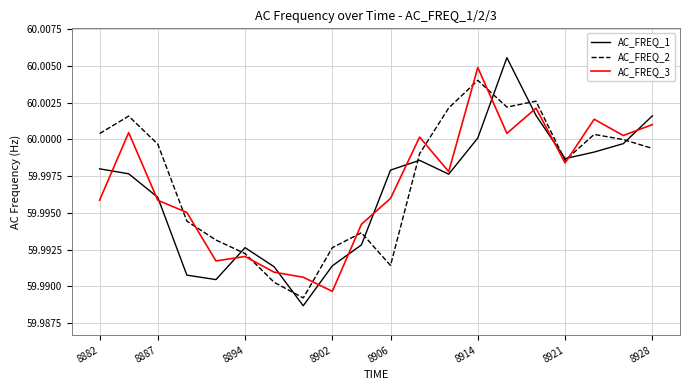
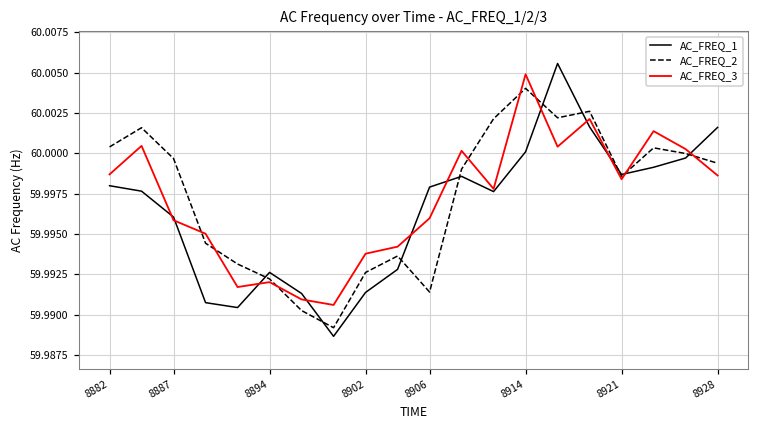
  {
    "AC_FREQ_3": {
-     "8882": 59.9959,
+     "8882": 59.9987,
      "8887": 59.9959,
      "8894": 59.9920,
-     "8902": 59.9897,
+     "8902": 59.9938,
      "8906": 59.9960,
      "8914": 60.0049,
-     "8928": 60.0010
+     "8928": 59.9986
    }
  }
